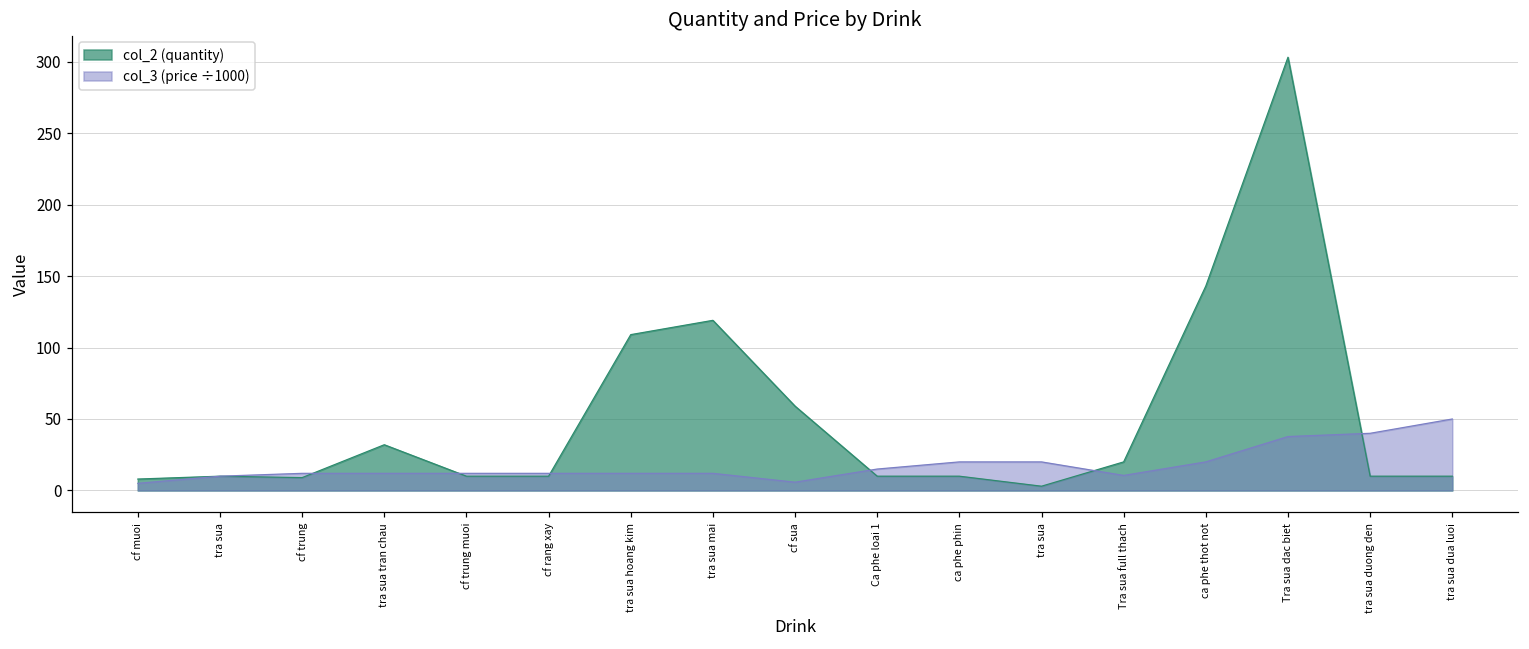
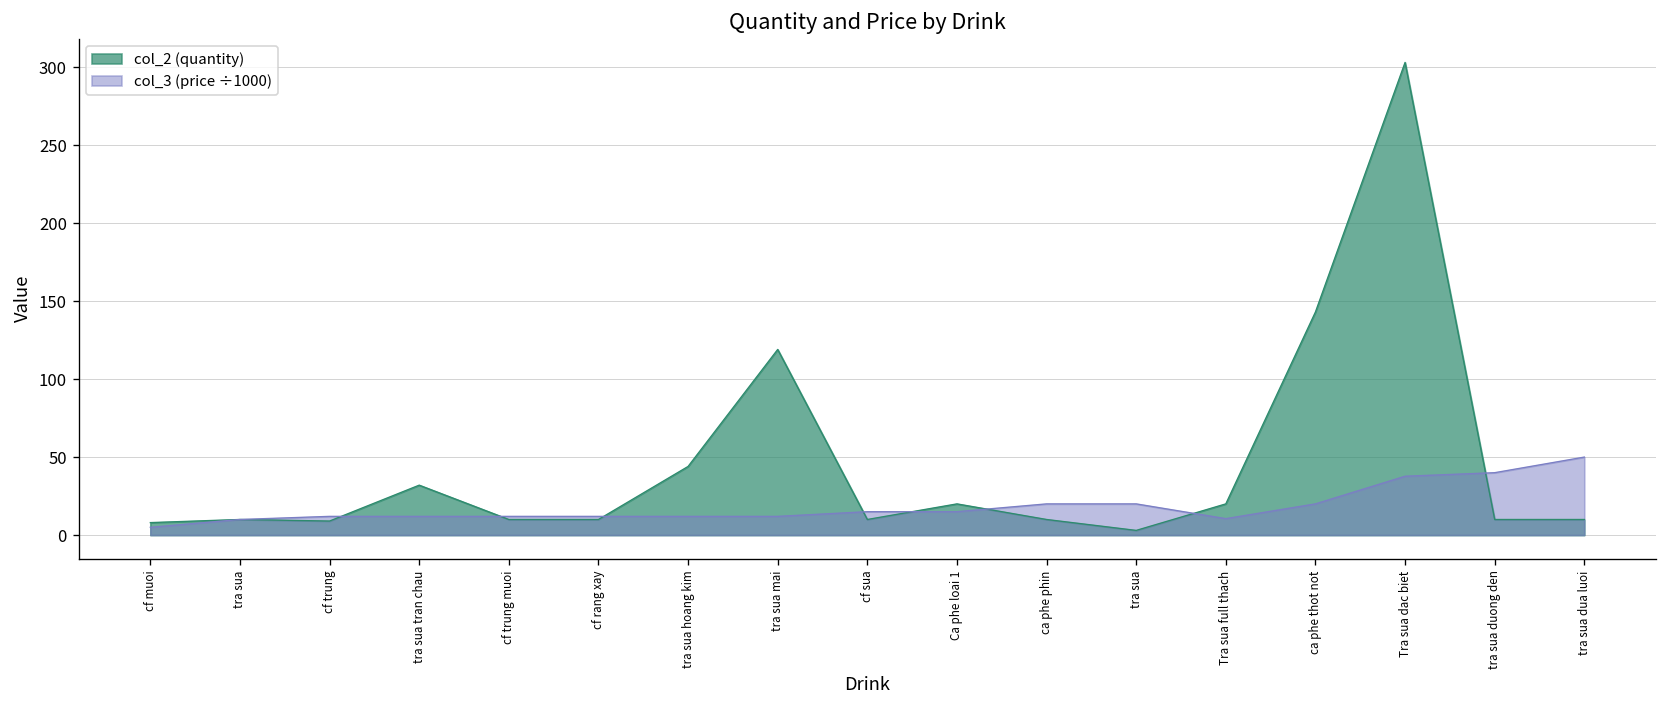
  {
    "col_2 (quantity)": {
      "cf muoi": 8,
      "cf trung": 9,
      "tra sua tran chau": 32,
      "cf trung muoi": 10,
      "cf rang xay": 10,
-     "tra sua hoang kim": 109,
+     "tra sua hoang kim": 44,
      "tra sua mai": 119,
-     "cf sua": 59,
-     "Ca phe loai 1": 10,
+     "cf sua": 10,
+     "Ca phe loai 1": 20,
      "ca phe phin": 10,
      "Tra sua full thach": 20,
      "ca phe thot not": 143,
      "Tra sua dac biet": 303,
      "tra sua duong den": 10,
      "tra sua dua luoi": 10
    },
    "col_3 (price ÷1000)": {
      "cf muoi": 5,
      "cf trung": 12,
      "tra sua tran chau": 12,
      "cf trung muoi": 12,
      "cf rang xay": 12,
      "tra sua hoang kim": 12,
      "tra sua mai": 12,
-     "cf sua": 6,
+     "cf sua": 15,
      "Ca phe loai 1": 15,
      "ca phe phin": 20,
      "Tra sua full thach": 11,
      "ca phe thot not": 20,
      "Tra sua dac biet": 38,
      "tra sua duong den": 40,
      "tra sua dua luoi": 50
    }
  }
